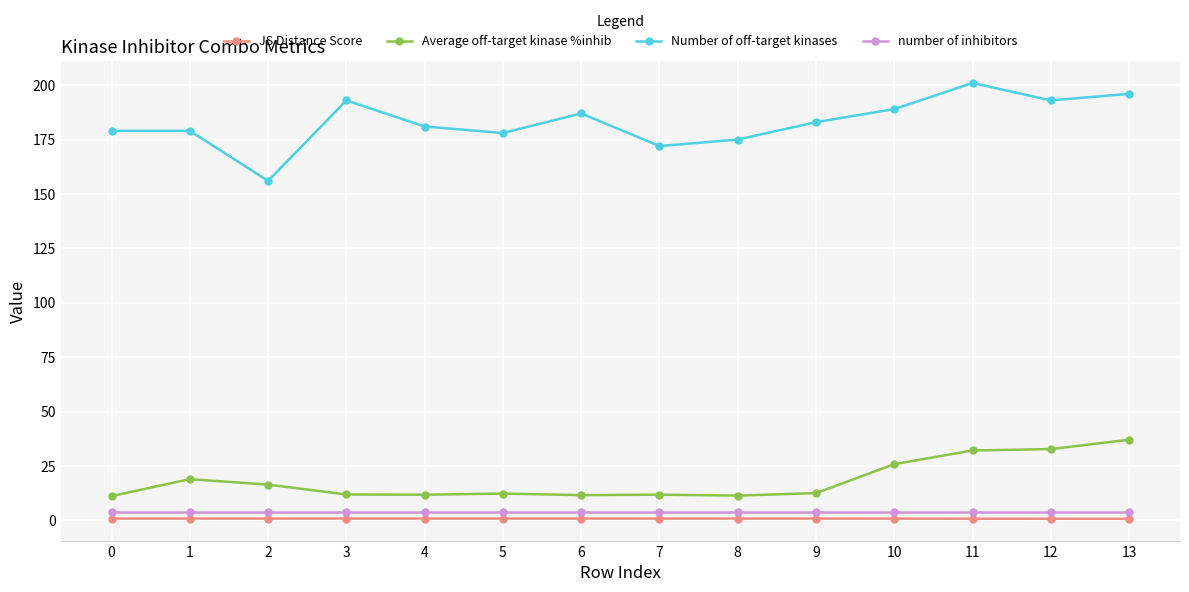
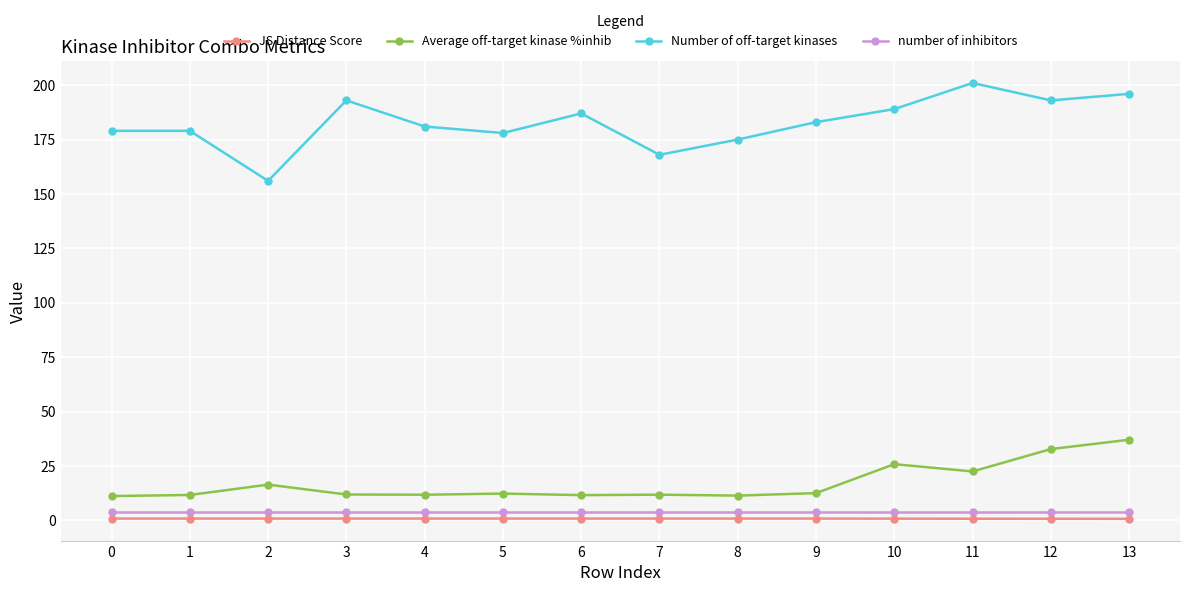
  {
    "JS Distance Score": {
      "0": 1,
      "1": 1,
      "2": 1,
      "3": 1,
      "4": 1,
      "5": 1,
      "6": 1,
      "7": 1,
      "8": 1,
      "9": 1,
      "10": 1,
      "11": 1,
      "12": 1,
      "13": 1
    },
    "Average off-target kinase %inhib": {
      "0": 11,
-     "1": 19,
+     "1": 12,
      "2": 16,
      "3": 12,
      "4": 12,
      "5": 12,
      "6": 12,
      "7": 12,
      "8": 11,
      "9": 13,
      "10": 26,
-     "11": 32,
+     "11": 22,
      "12": 33,
      "13": 37
    },
    "Number of off-target kinases": {
      "0": 179,
      "1": 179,
      "2": 156,
      "3": 193,
      "4": 181,
      "5": 178,
      "6": 187,
-     "7": 172,
+     "7": 168,
      "8": 175,
      "9": 183,
      "10": 189,
      "11": 201,
      "12": 193,
      "13": 196
    },
    "number of inhibitors": {
      "0": 4,
      "1": 4,
      "2": 4,
      "3": 4,
      "4": 4,
      "5": 4,
      "6": 4,
      "7": 4,
      "8": 4,
      "9": 4,
      "10": 4,
      "11": 4,
      "12": 4,
      "13": 4
    }
  }
